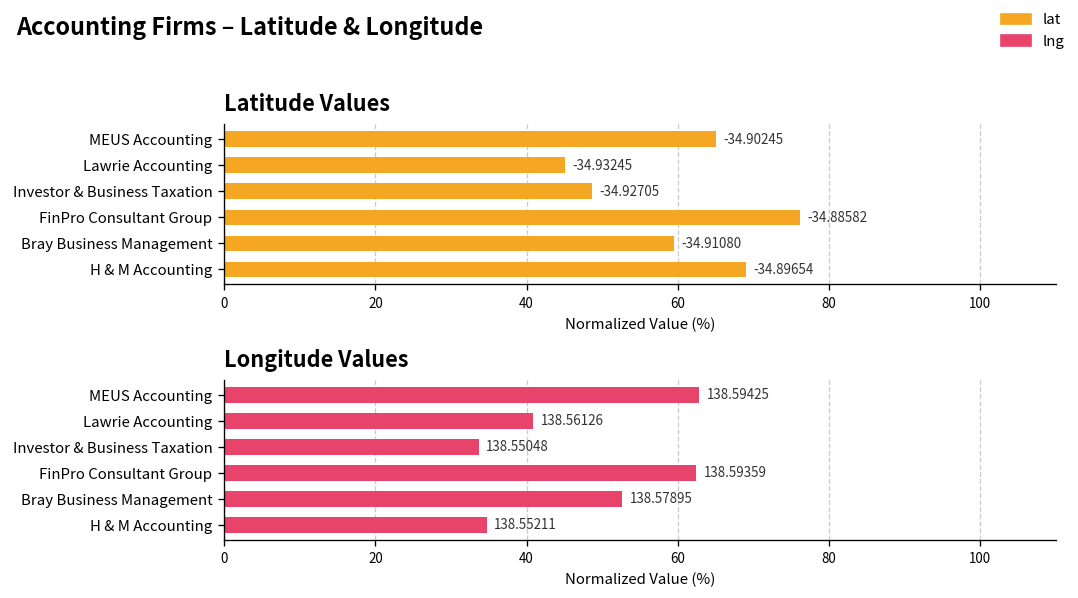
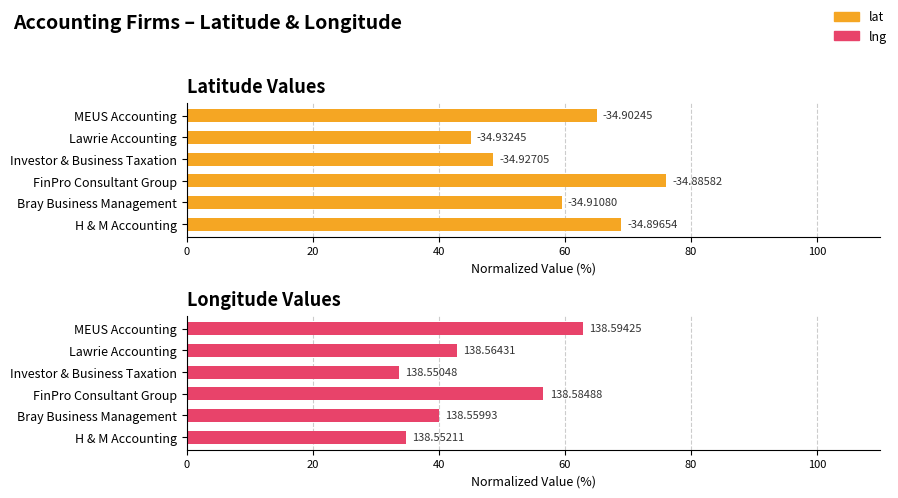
  {
    "Longitude Values": {
-     "Lawrie Accounting": 138.56126,
-     "FinPro Consultant Group": 138.59359,
-     "Bray Business Management": 138.57895
+     "Lawrie Accounting": 138.56431,
+     "FinPro Consultant Group": 138.58488,
+     "Bray Business Management": 138.55993
    }
  }
